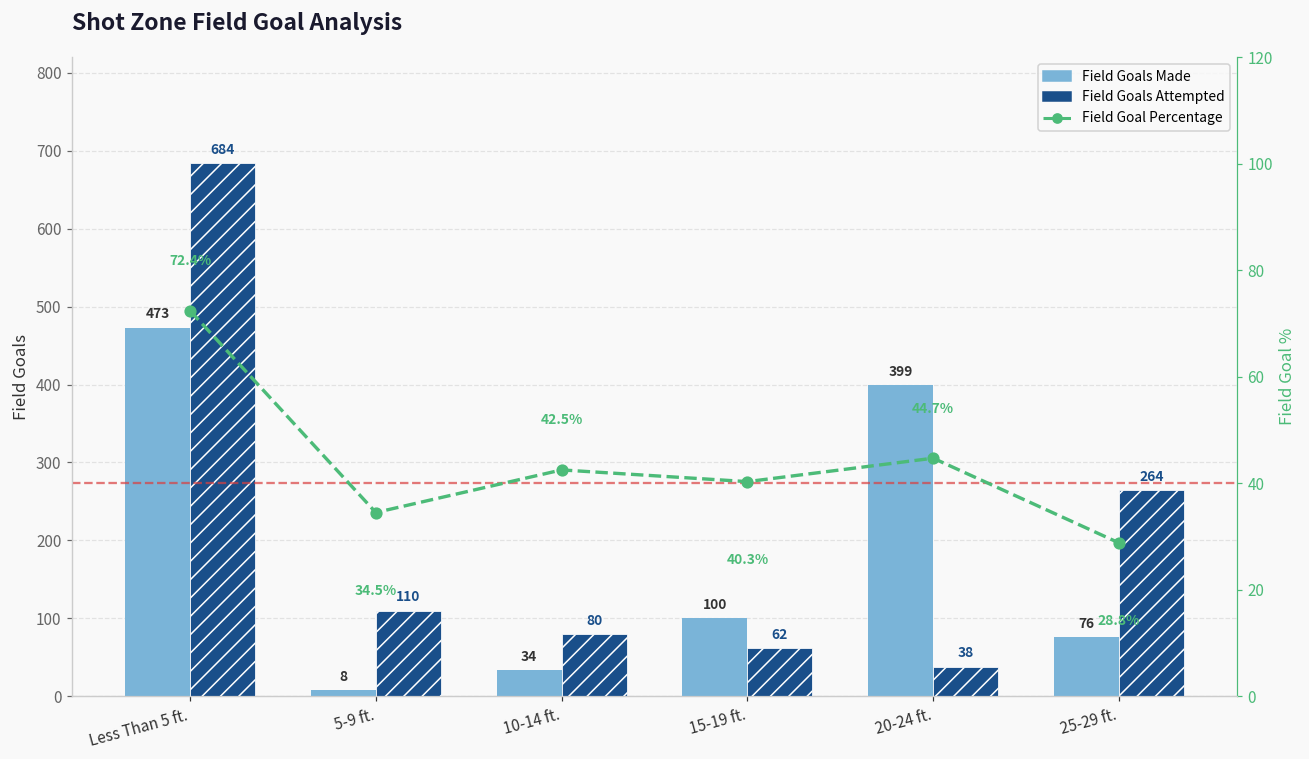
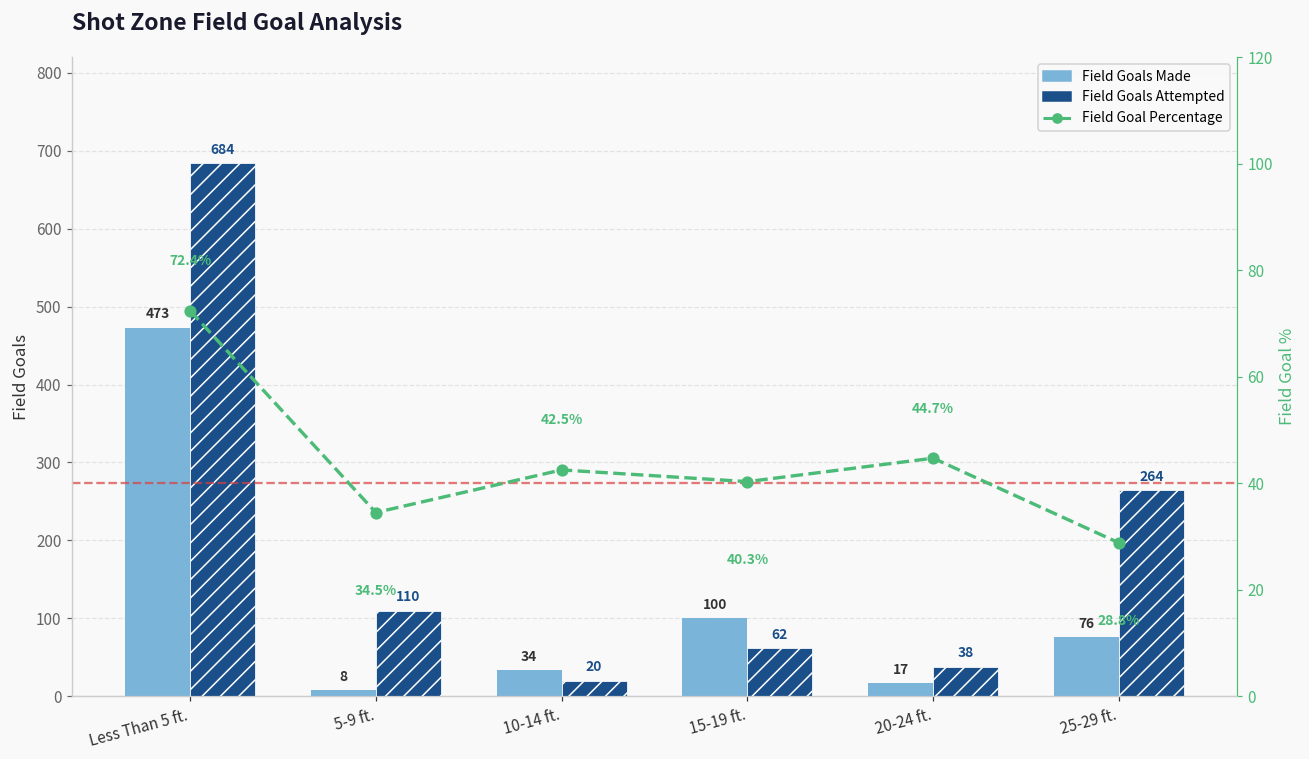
  {
    "Field Goals Made": {
      "Less Than 5 ft.": 473,
      "5-9 ft.": 8,
      "10-14 ft.": 34,
      "15-19 ft.": 100,
-     "20-24 ft.": 399,
+     "20-24 ft.": 17,
      "25-29 ft.": 76
    },
    "Field Goals Attempted": {
      "Less Than 5 ft.": 684,
      "5-9 ft.": 110,
-     "10-14 ft.": 80,
+     "10-14 ft.": 20,
      "15-19 ft.": 62,
      "20-24 ft.": 38,
      "25-29 ft.": 264
    }
  }
